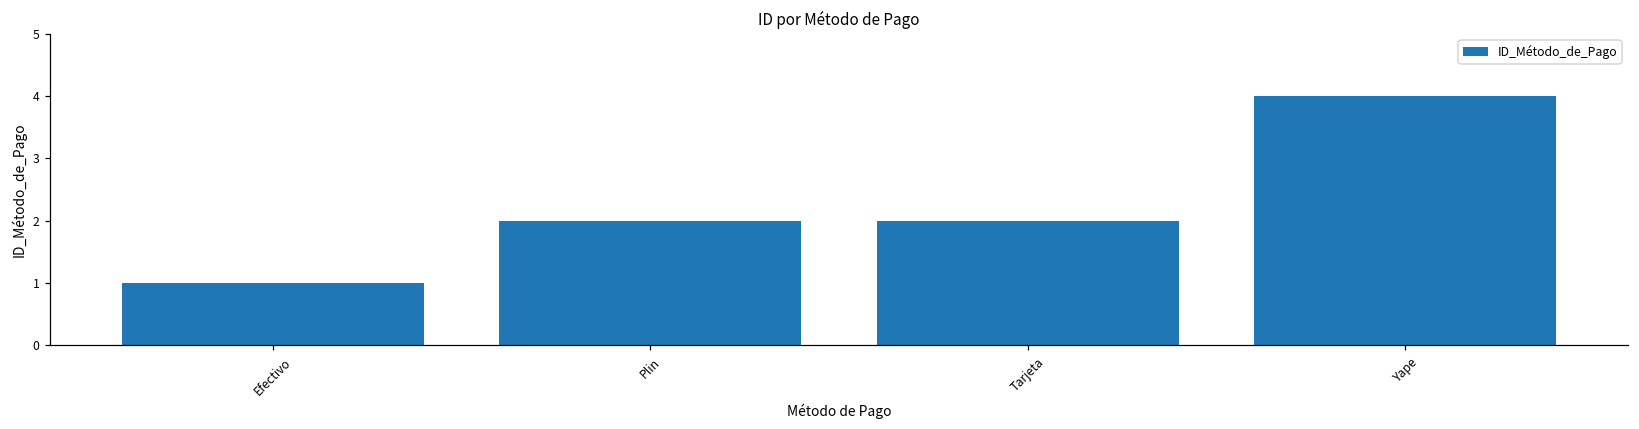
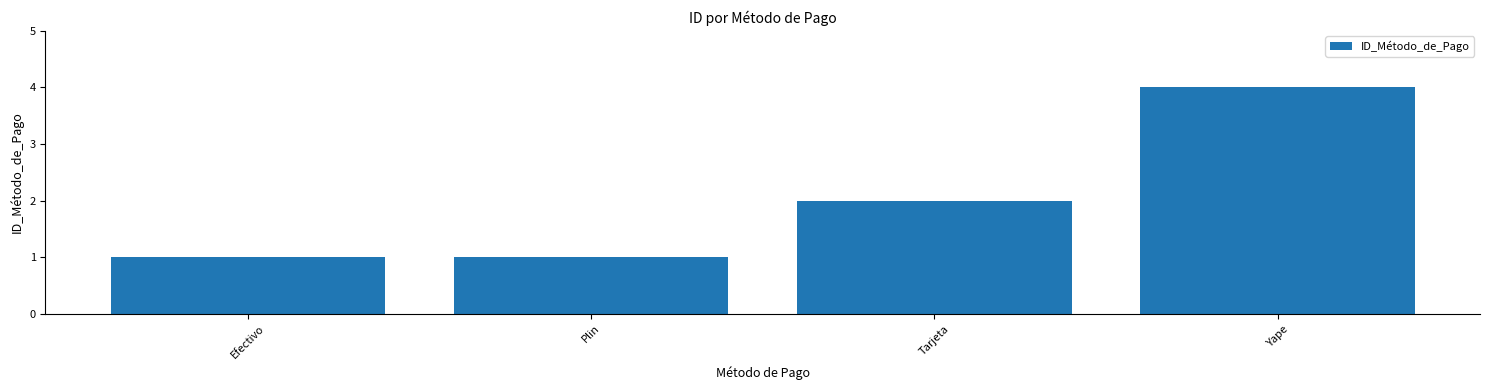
  {
    "Efectivo": 1,
-   "Plin": 2,
+   "Plin": 1,
    "Tarjeta": 2,
    "Yape": 4
  }
